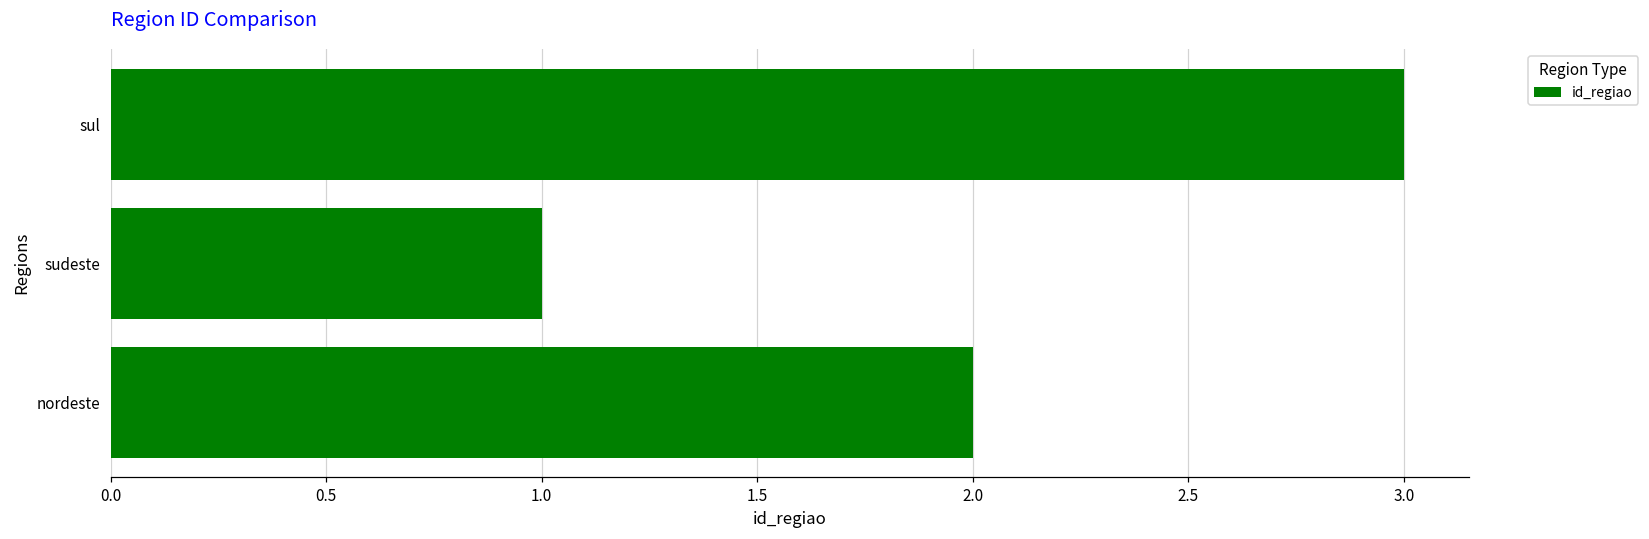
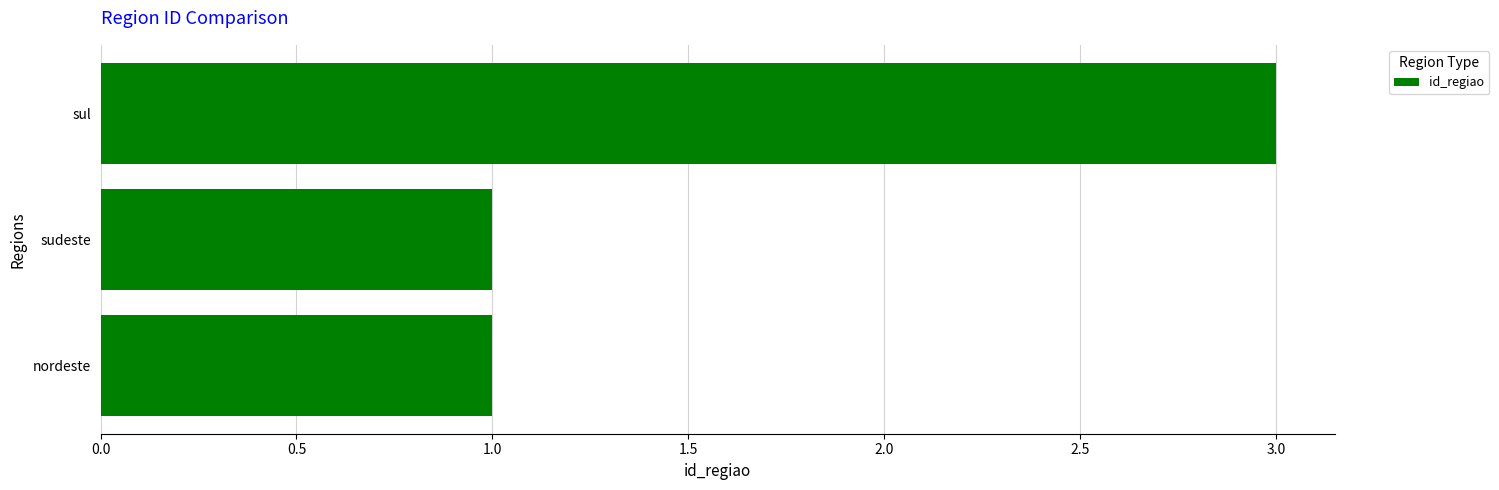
  {
    "sul": 3,
    "sudeste": 1,
-   "nordeste": 2
+   "nordeste": 1
  }
